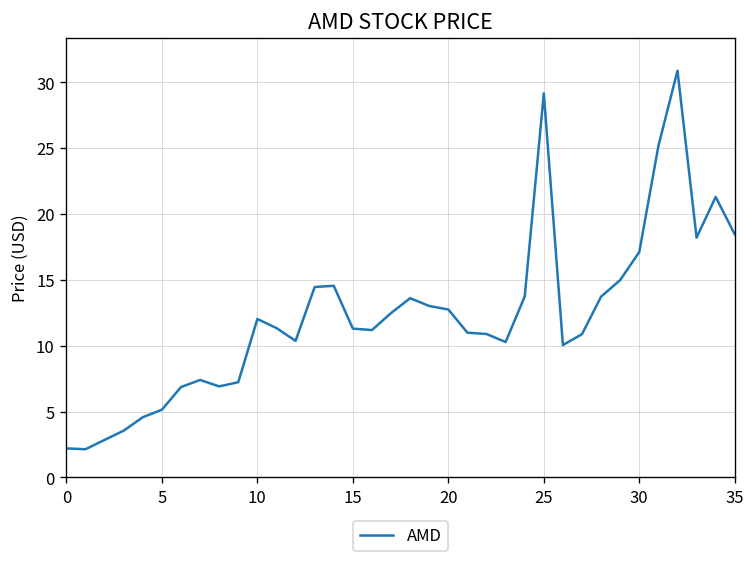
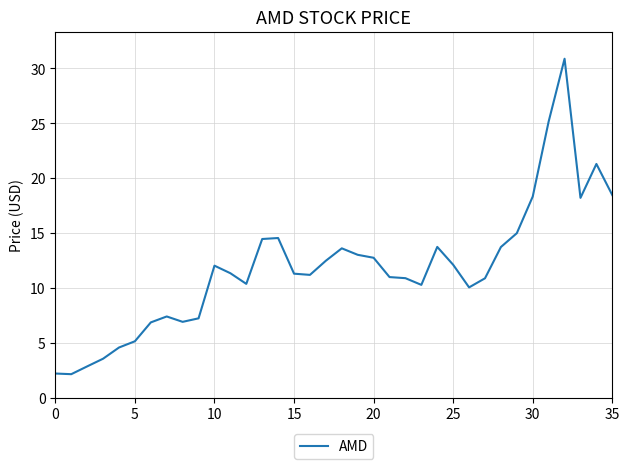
  {
    "0": 2.2,
    "5": 5.1,
    "10": 12.0,
    "15": 11.3,
    "20": 12.8,
-   "25": 29.2,
-   "30": 17.1,
+   "25": 12.1,
+   "30": 18.3,
    "35": 18.5
  }
